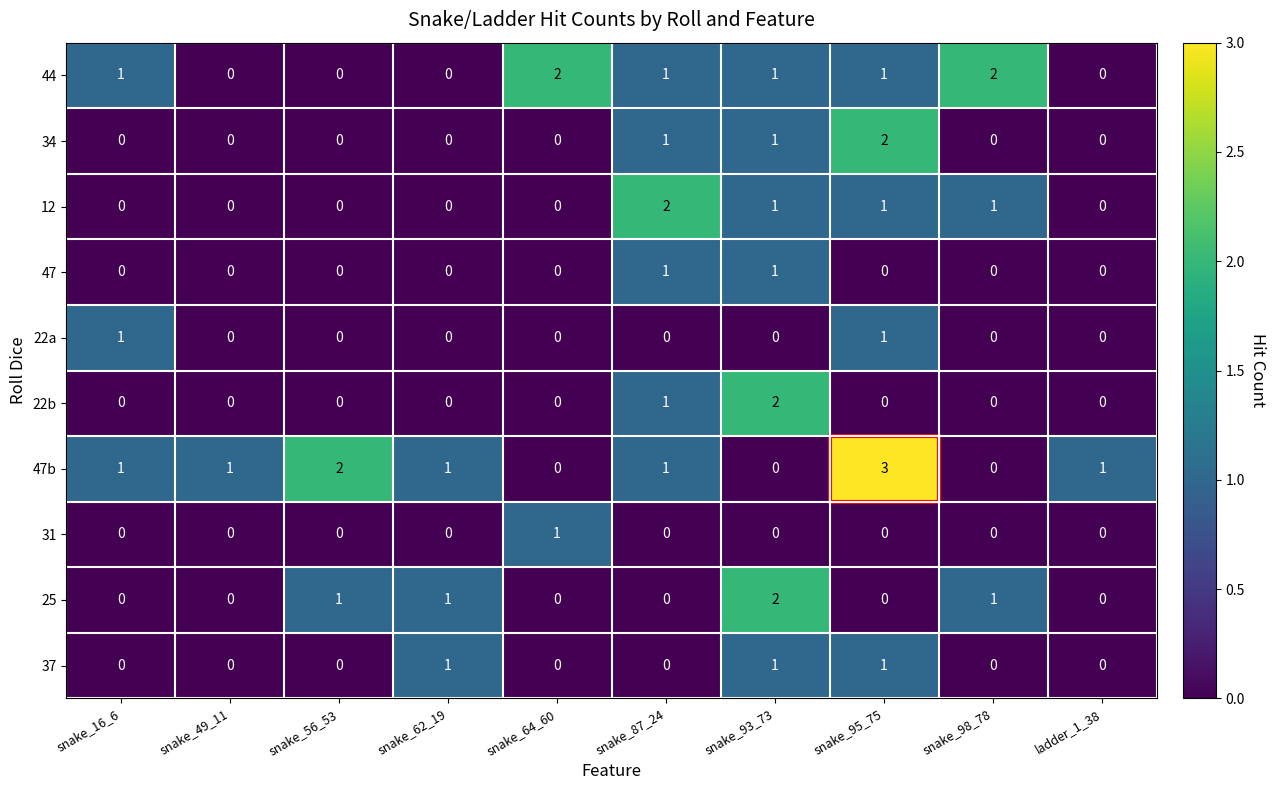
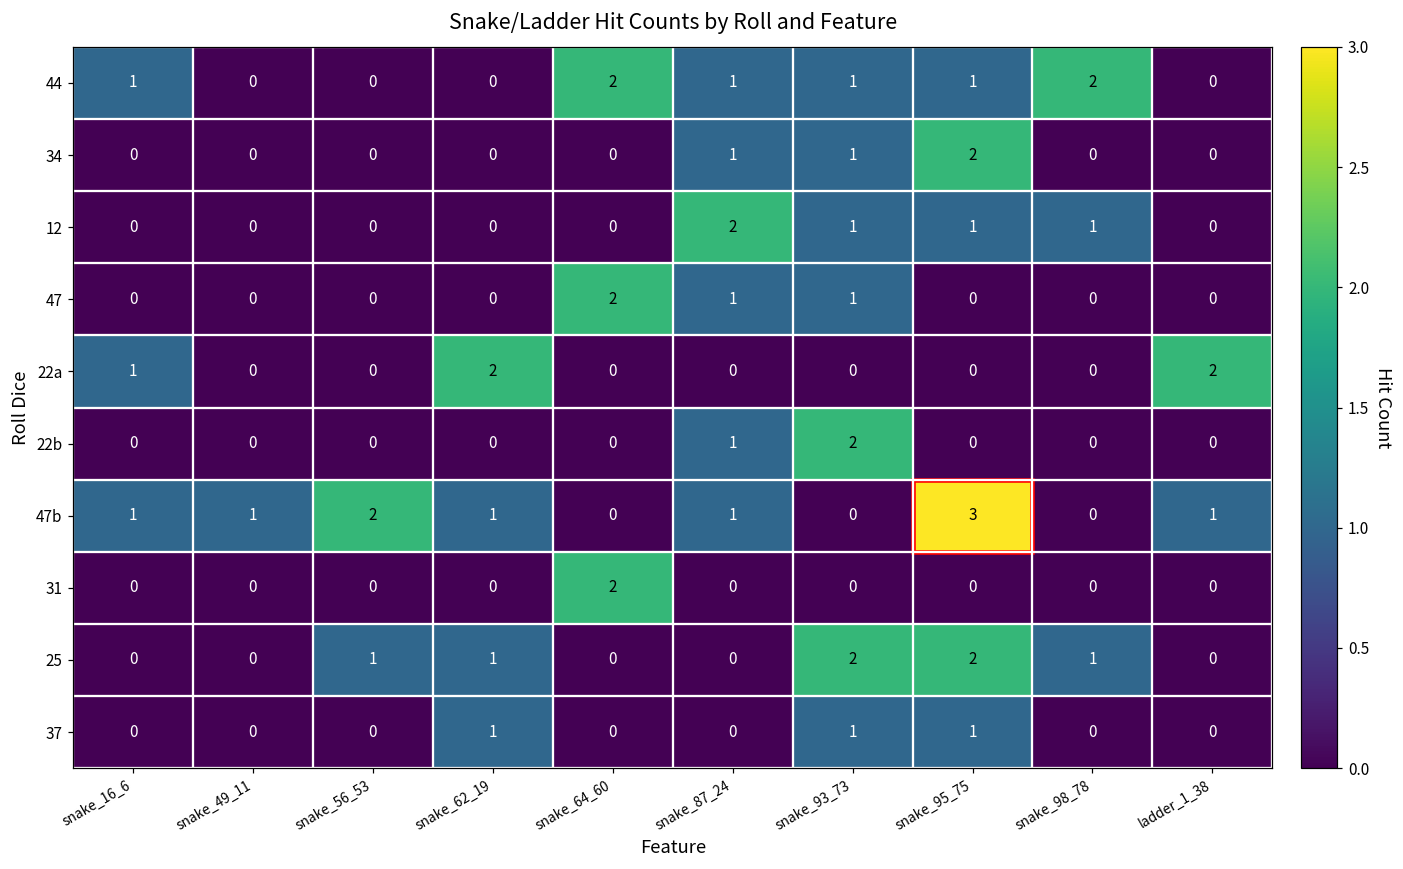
  {
    "44": {
      "snake_16_6": 1,
      "snake_49_11": 0,
      "snake_56_53": 0,
      "snake_62_19": 0,
      "snake_64_60": 2,
      "snake_87_24": 1,
      "snake_93_73": 1,
      "snake_95_75": 1,
      "snake_98_78": 2,
      "ladder_1_38": 0
    },
    "34": {
      "snake_16_6": 0,
      "snake_49_11": 0,
      "snake_56_53": 0,
      "snake_62_19": 0,
      "snake_64_60": 0,
      "snake_87_24": 1,
      "snake_93_73": 1,
      "snake_95_75": 2,
      "snake_98_78": 0,
      "ladder_1_38": 0
    },
    "12": {
      "snake_16_6": 0,
      "snake_49_11": 0,
      "snake_56_53": 0,
      "snake_62_19": 0,
      "snake_64_60": 0,
      "snake_87_24": 2,
      "snake_93_73": 1,
      "snake_95_75": 1,
      "snake_98_78": 1,
      "ladder_1_38": 0
    },
    "47": {
      "snake_16_6": 0,
      "snake_49_11": 0,
      "snake_56_53": 0,
      "snake_62_19": 0,
-     "snake_64_60": 0,
+     "snake_64_60": 2,
      "snake_87_24": 1,
      "snake_93_73": 1,
      "snake_95_75": 0,
      "snake_98_78": 0,
      "ladder_1_38": 0
    },
    "22a": {
      "snake_16_6": 1,
      "snake_49_11": 0,
      "snake_56_53": 0,
-     "snake_62_19": 0,
+     "snake_62_19": 2,
      "snake_64_60": 0,
      "snake_87_24": 0,
      "snake_93_73": 0,
-     "snake_95_75": 1,
+     "snake_95_75": 0,
      "snake_98_78": 0,
-     "ladder_1_38": 0
+     "ladder_1_38": 2
    },
    "22b": {
      "snake_16_6": 0,
      "snake_49_11": 0,
      "snake_56_53": 0,
      "snake_62_19": 0,
      "snake_64_60": 0,
      "snake_87_24": 1,
      "snake_93_73": 2,
      "snake_95_75": 0,
      "snake_98_78": 0,
      "ladder_1_38": 0
    },
    "47b": {
      "snake_16_6": 1,
      "snake_49_11": 1,
      "snake_56_53": 2,
      "snake_62_19": 1,
      "snake_64_60": 0,
      "snake_87_24": 1,
      "snake_93_73": 0,
      "snake_95_75": 3,
      "snake_98_78": 0,
      "ladder_1_38": 1
    },
    "31": {
      "snake_16_6": 0,
      "snake_49_11": 0,
      "snake_56_53": 0,
      "snake_62_19": 0,
-     "snake_64_60": 1,
+     "snake_64_60": 2,
      "snake_87_24": 0,
      "snake_93_73": 0,
      "snake_95_75": 0,
      "snake_98_78": 0,
      "ladder_1_38": 0
    },
    "25": {
      "snake_16_6": 0,
      "snake_49_11": 0,
      "snake_56_53": 1,
      "snake_62_19": 1,
      "snake_64_60": 0,
      "snake_87_24": 0,
      "snake_93_73": 2,
-     "snake_95_75": 0,
+     "snake_95_75": 2,
      "snake_98_78": 1,
      "ladder_1_38": 0
    },
    "37": {
      "snake_16_6": 0,
      "snake_49_11": 0,
      "snake_56_53": 0,
      "snake_62_19": 1,
      "snake_64_60": 0,
      "snake_87_24": 0,
      "snake_93_73": 1,
      "snake_95_75": 1,
      "snake_98_78": 0,
      "ladder_1_38": 0
    }
  }
